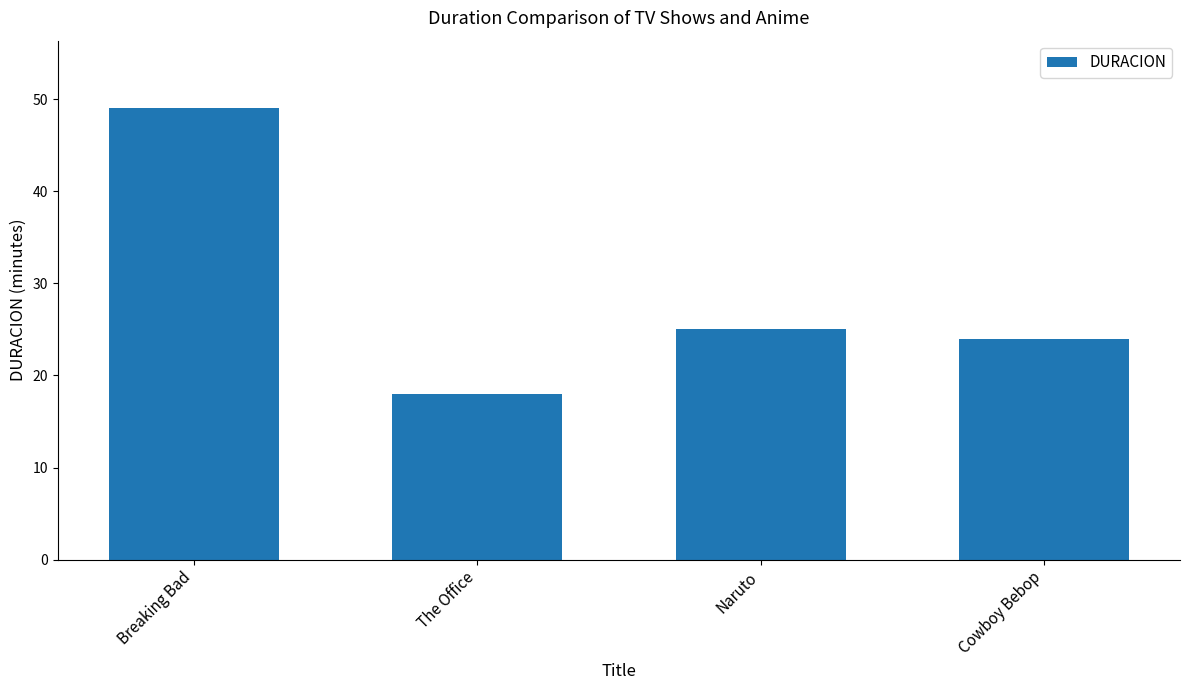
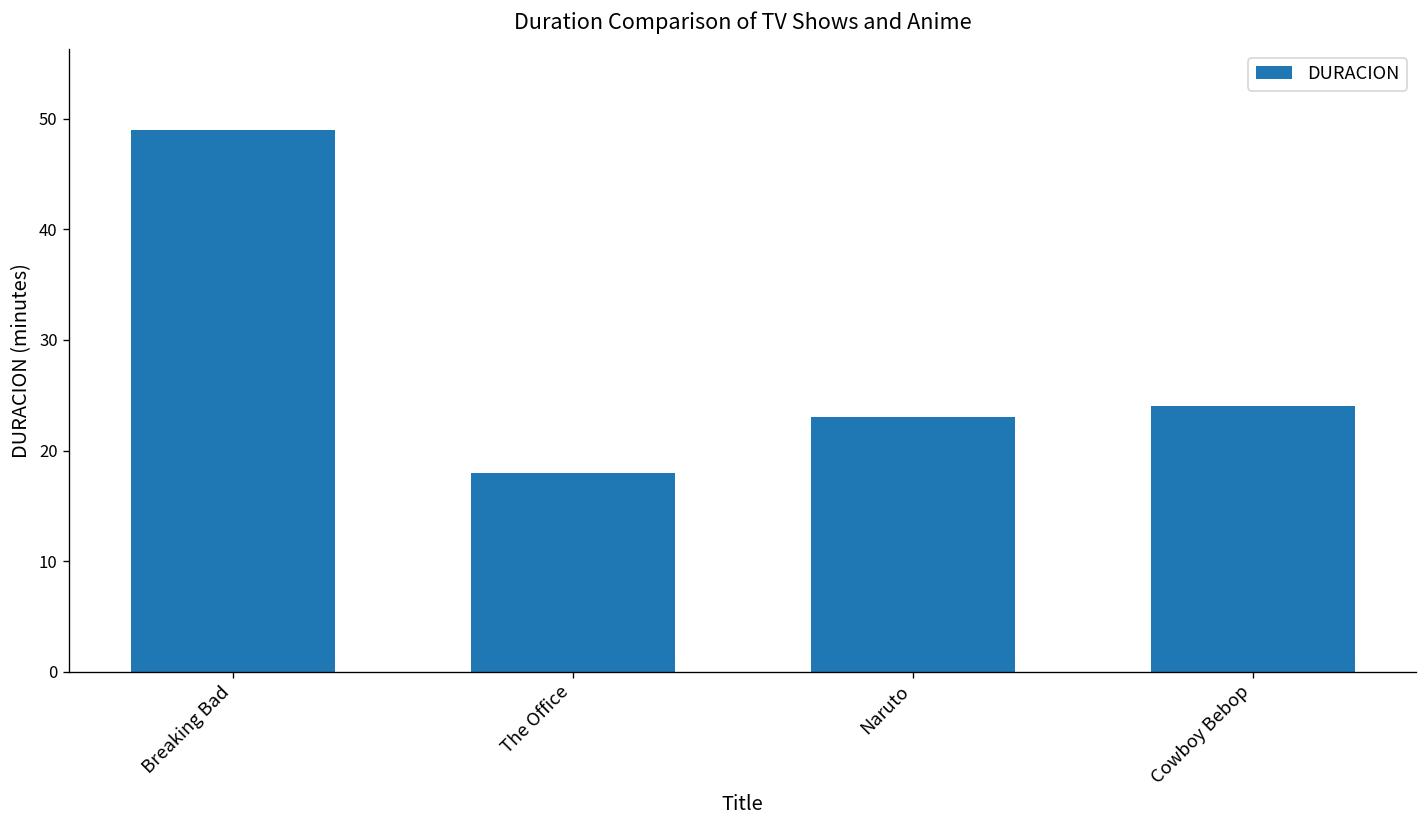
  {
    "Breaking Bad": 49,
    "The Office": 18,
-   "Naruto": 25,
+   "Naruto": 23,
    "Cowboy Bebop": 24
  }
